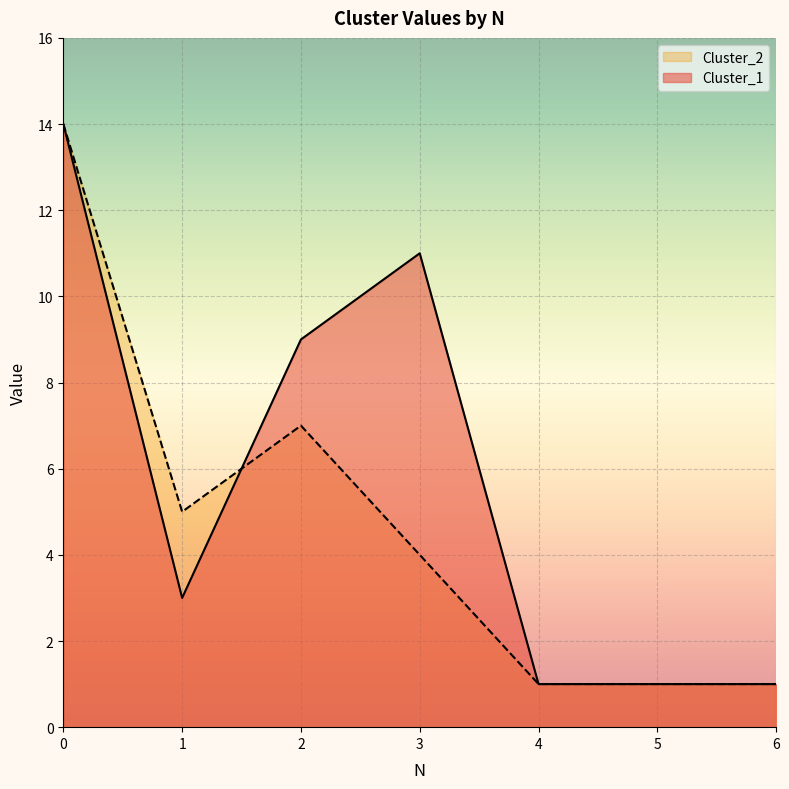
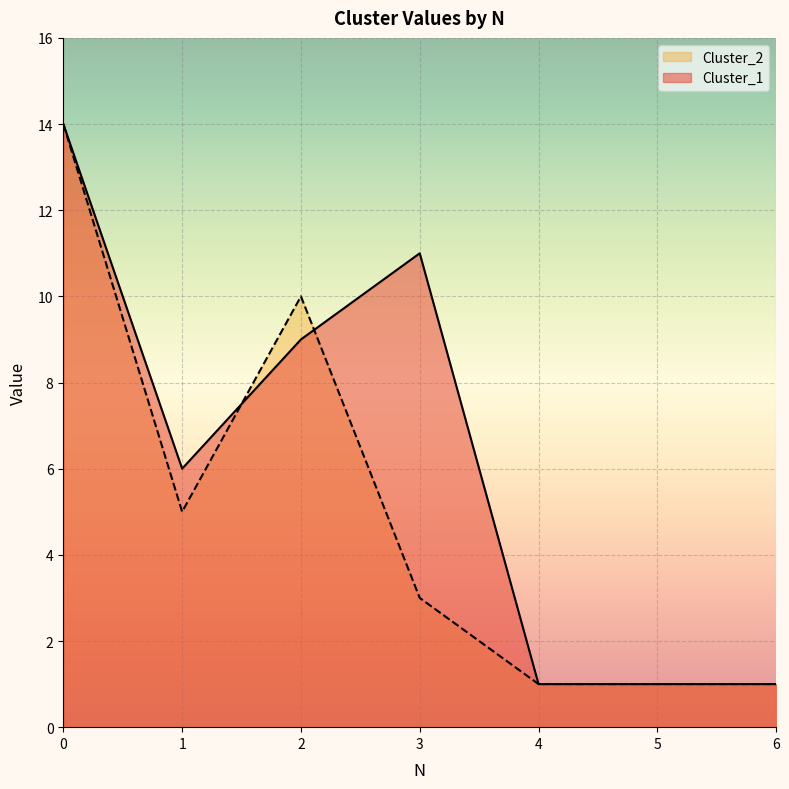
  {
    "Cluster_2": {
      "1": 5,
-     "2": 7,
-     "3": 4
+     "2": 10,
+     "3": 3
    },
    "Cluster_1": {
-     "1": 3,
+     "1": 6,
      "2": 9,
      "3": 11
    }
  }
